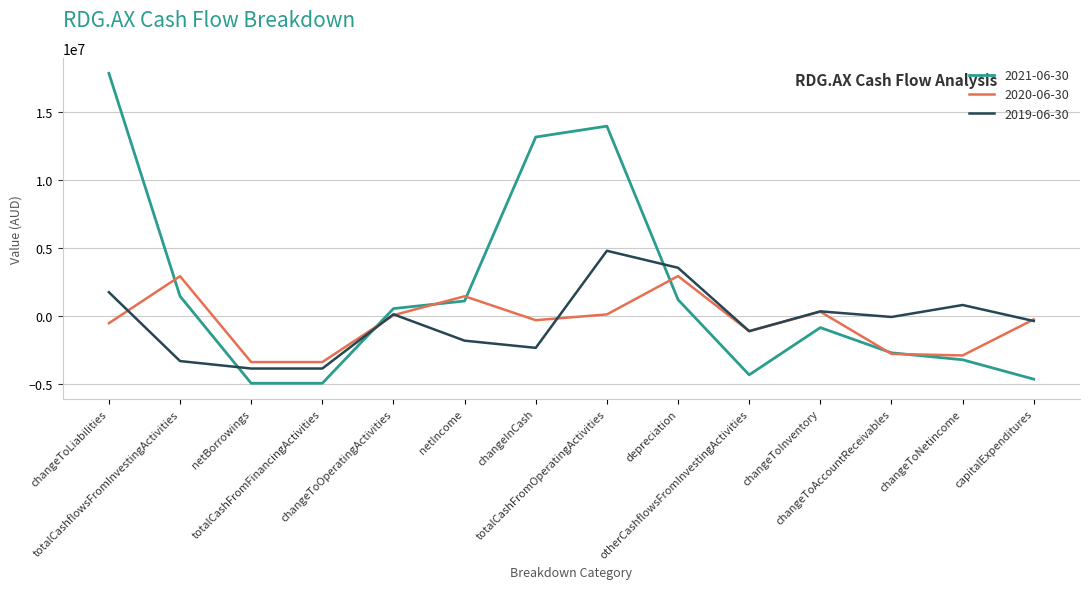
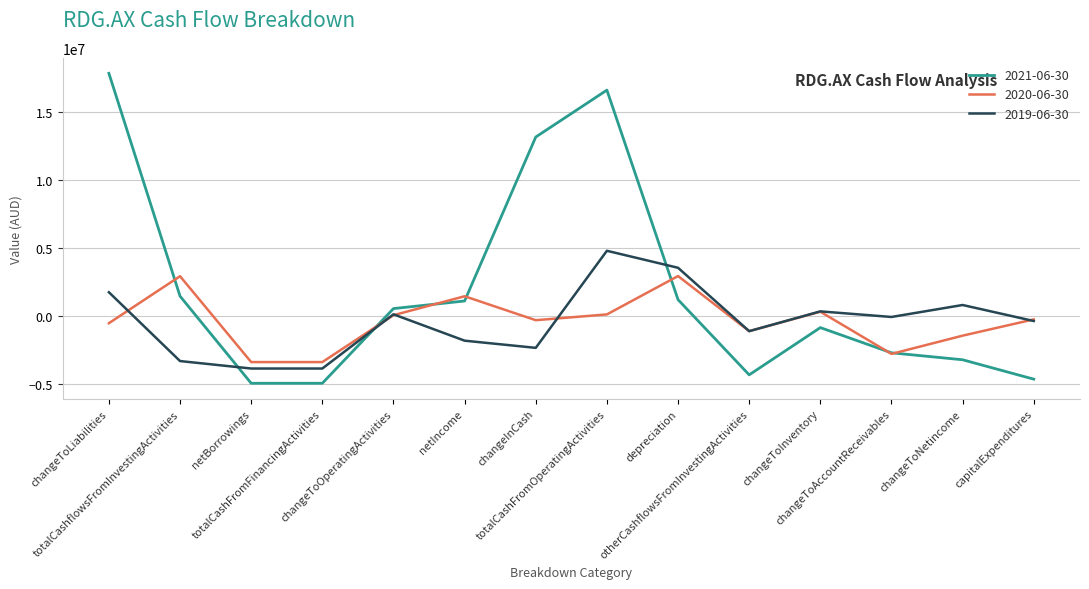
  {
    "2021-06-30": {
      "changeToLiabilities": 17900000,
      "totalCashflowsFromInvestingActivities": 1500000,
      "netBorrowings": -4900000,
      "totalCashFromFinancingActivities": -4900000,
      "changeToOperatingActivities": 600000,
      "netIncome": 1100000,
      "changeInCash": 13200000,
-     "totalCashFromOperatingActivities": 14000000,
+     "totalCashFromOperatingActivities": 16600000,
      "depreciation": 1200000,
      "otherCashflowsFromInvestingActivities": -4300000,
      "changeToInventory": -800000,
      "changeToNetincome": -3200000,
      "capitalExpenditures": -4600000
    },
    "2020-06-30": {
      "changeToLiabilities": -500000,
      "totalCashflowsFromInvestingActivities": 2900000,
      "netBorrowings": -3400000,
      "totalCashFromFinancingActivities": -3400000,
      "netIncome": 1500000,
      "changeInCash": -300000,
      "totalCashFromOperatingActivities": 100000,
      "depreciation": 3000000,
-     "changeToNetincome": -2900000
+     "changeToNetincome": -1400000
    },
    "2019-06-30": {
      "changeToLiabilities": 1800000,
      "totalCashflowsFromInvestingActivities": -3300000,
      "netBorrowings": -3800000,
      "totalCashFromFinancingActivities": -3800000,
      "netIncome": -1800000,
      "changeInCash": -2300000,
      "totalCashFromOperatingActivities": 4800000,
      "depreciation": 3600000,
      "changeToAccountReceivables": -100000,
      "changeToNetincome": 800000
    }
  }
